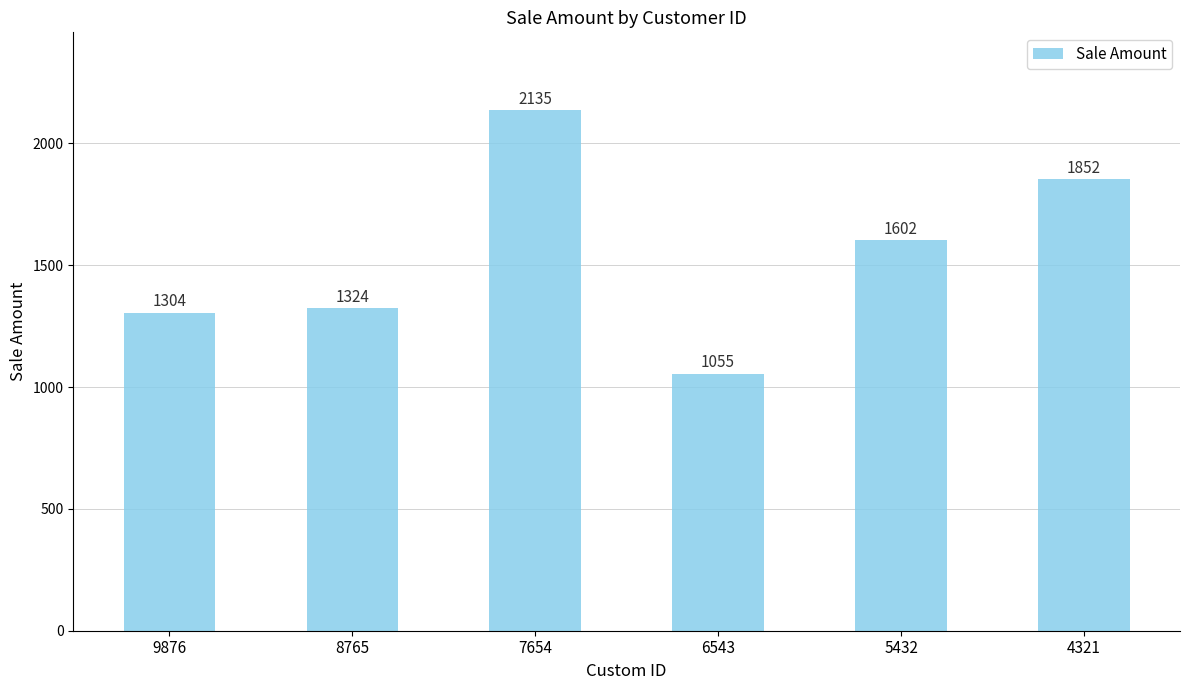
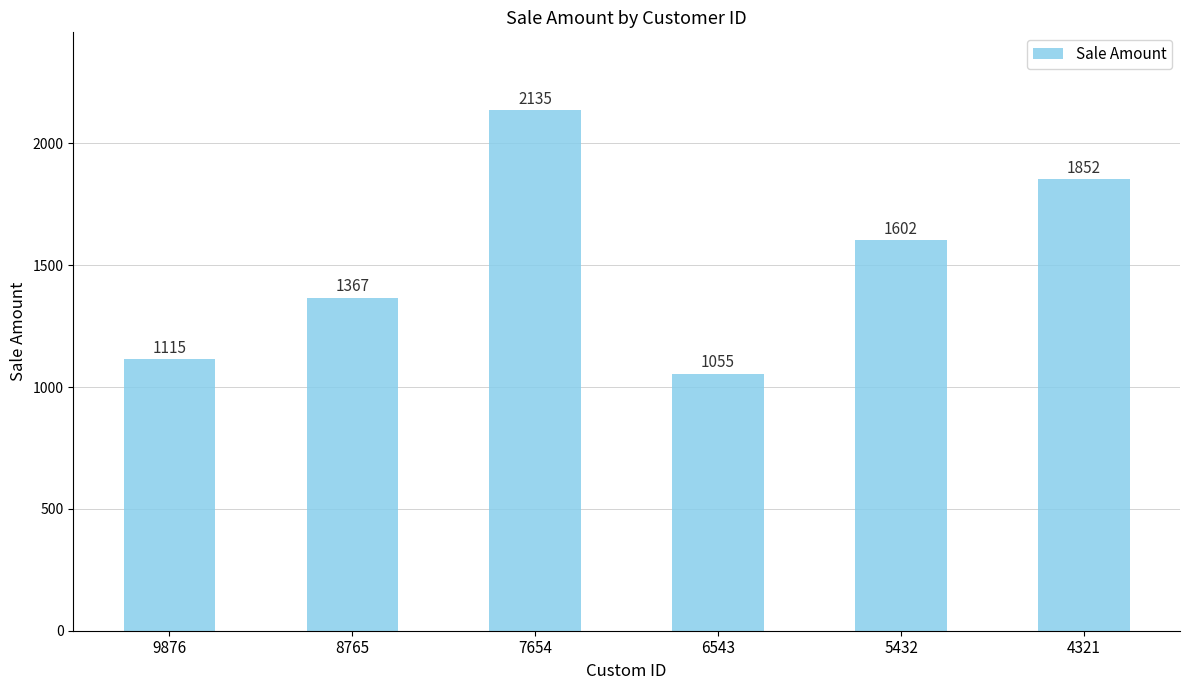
  {
-   "9876": 1304,
-   "8765": 1324,
+   "9876": 1115,
+   "8765": 1367,
    "7654": 2135,
    "6543": 1055,
    "5432": 1602,
    "4321": 1852
  }
